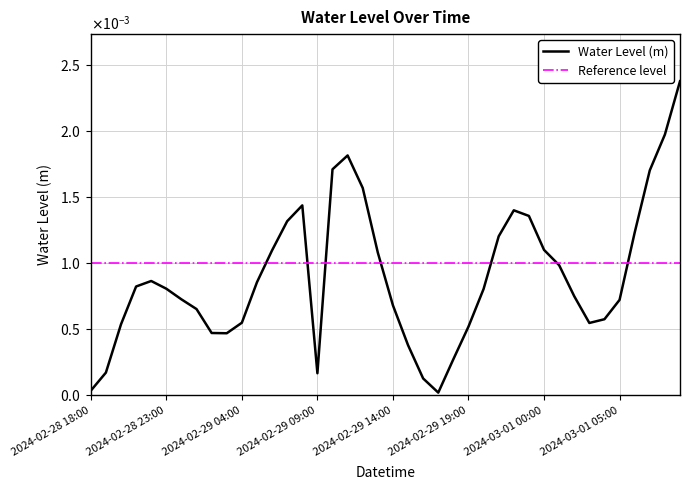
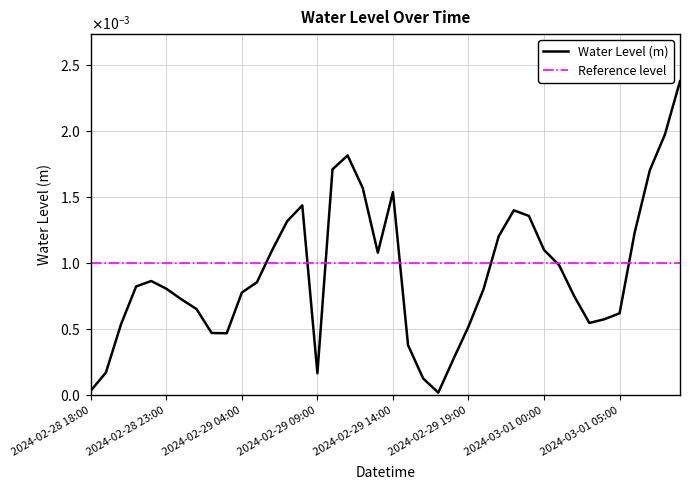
  {
    "2024-02-28 18:00": 0.00004,
    "2024-02-28 23:00": 0.00081,
-   "2024-02-29 04:00": 0.00055,
+   "2024-02-29 04:00": 0.00078,
    "2024-02-29 09:00": 0.00017,
-   "2024-02-29 14:00": 0.00068,
+   "2024-02-29 14:00": 0.00154,
    "2024-02-29 19:00": 0.00052,
    "2024-03-01 00:00": 0.00110,
-   "2024-03-01 05:00": 0.00072
+   "2024-03-01 05:00": 0.00062
  }
